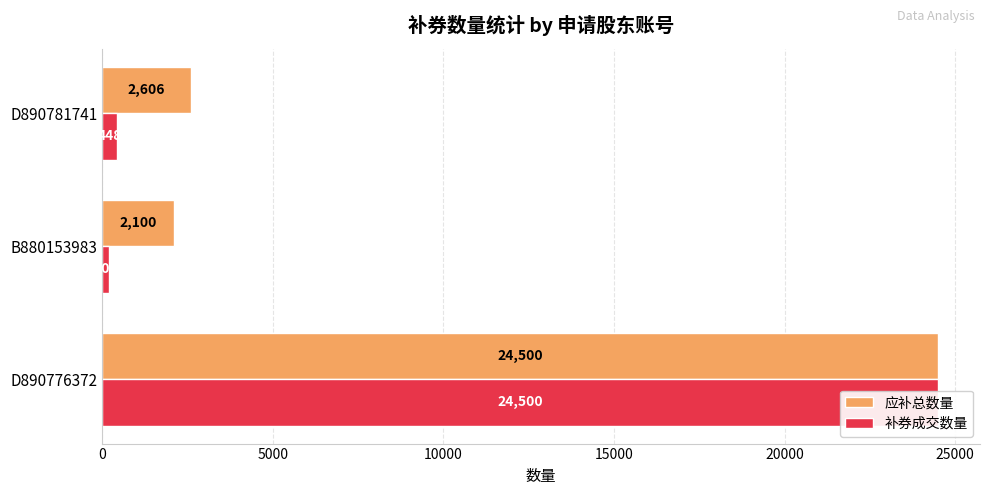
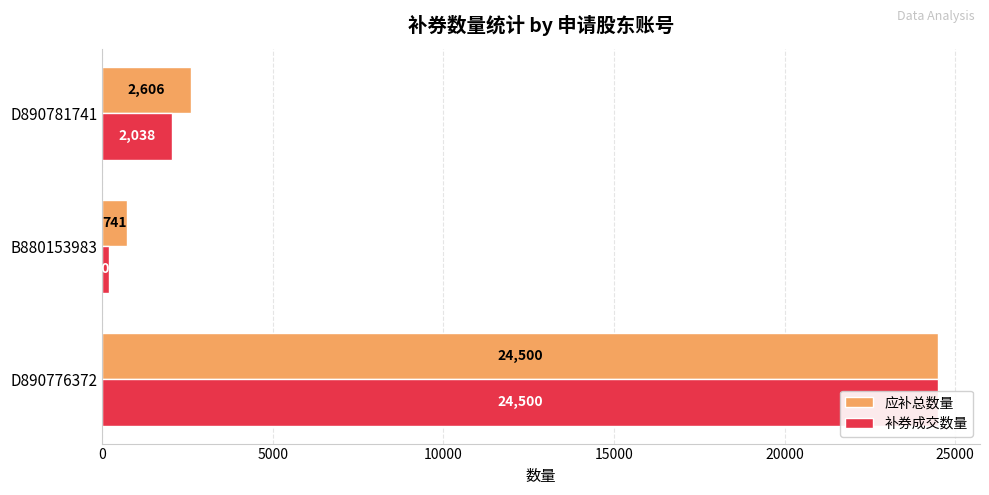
  {
    "应补总数量": {
      "D890781741": "2,606",
-     "B880153983": "2,100",
+     "B880153983": "741",
      "D890776372": "24,500"
    },
    "补券成交数量": {
-     "D890781741": "400",
+     "D890781741": "2000",
      "B880153983": "200"
    }
  }
